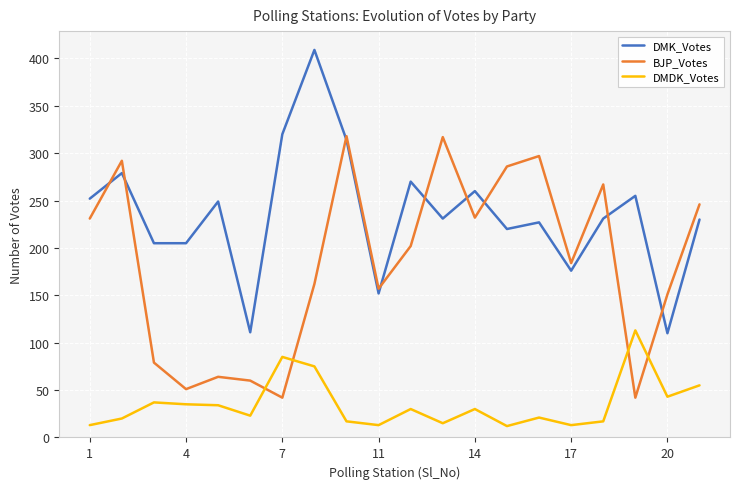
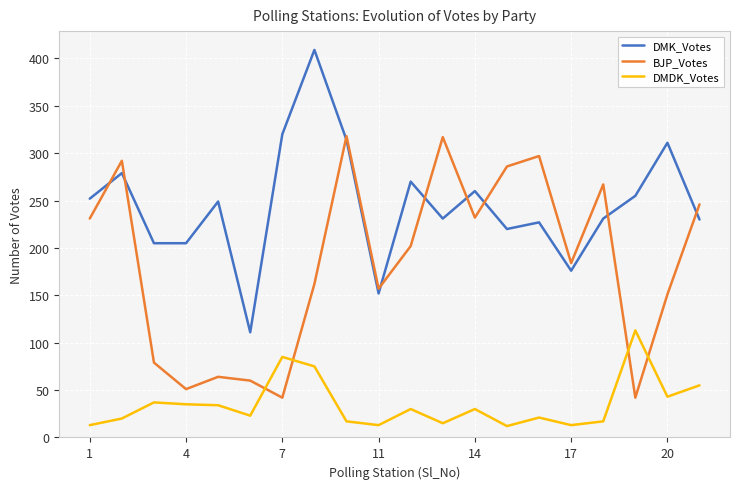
  {
    "DMK_Votes": {
-     "20": 110
+     "20": 310
    },
    "BJP_Votes": {
      "20": 150
    },
    "DMDK_Votes": {
      "20": 40
    }
  }
